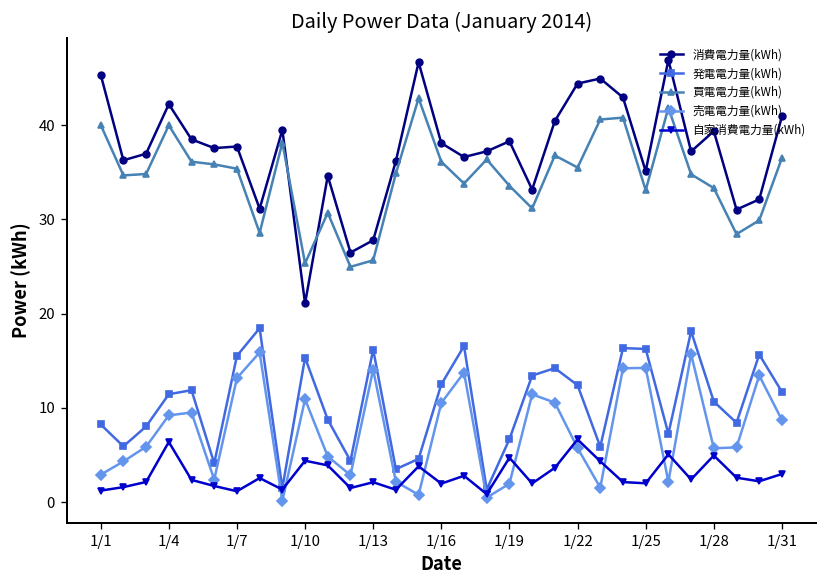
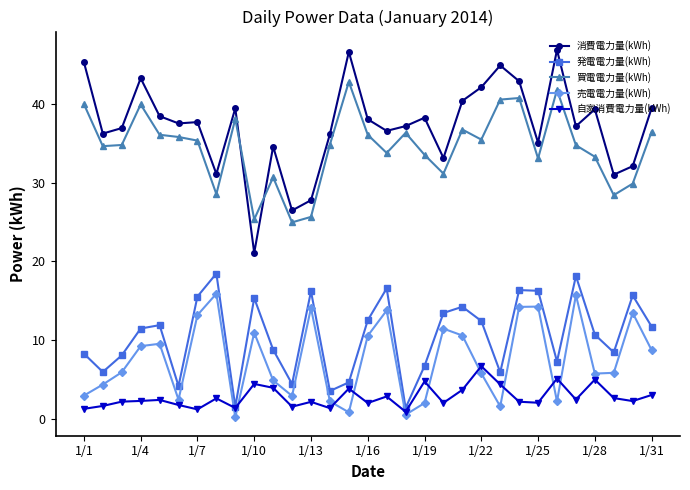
  {
    "消費電力量(kWh)": {
      "1/1": 45,
-     "1/4": 42,
+     "1/4": 43,
      "1/7": 38,
      "1/10": 21,
      "1/13": 28,
      "1/16": 38,
      "1/19": 38,
-     "1/22": 44,
+     "1/22": 42,
      "1/25": 35,
      "1/28": 39,
-     "1/31": 41
+     "1/31": 40
    },
    "自家消費電力量(kWh)": {
      "1/1": 1,
-     "1/4": 6,
+     "1/4": 2,
      "1/7": 1,
      "1/10": 4,
      "1/13": 2,
      "1/16": 2,
      "1/19": 5,
      "1/22": 7,
      "1/25": 2,
      "1/28": 5,
      "1/31": 3
    }
  }
